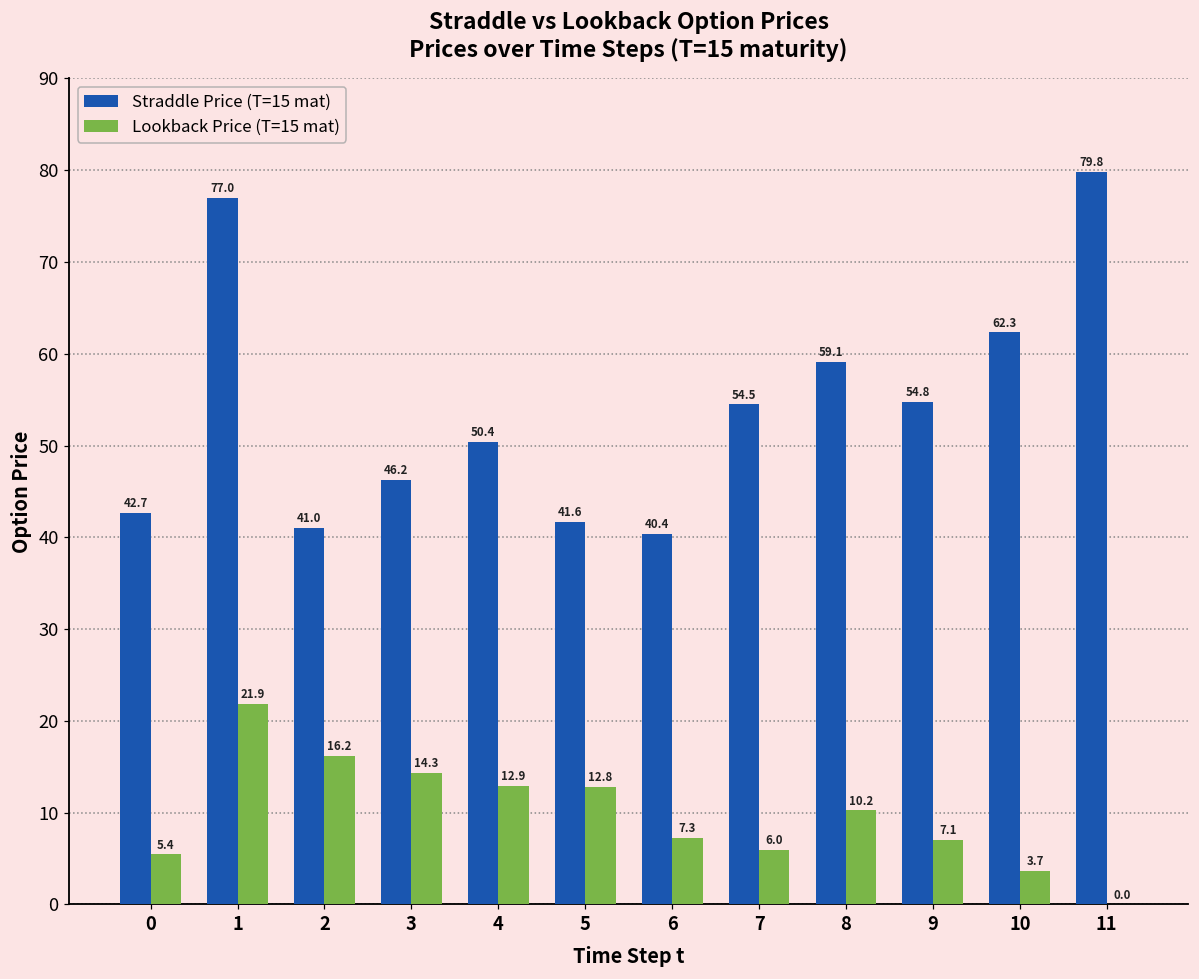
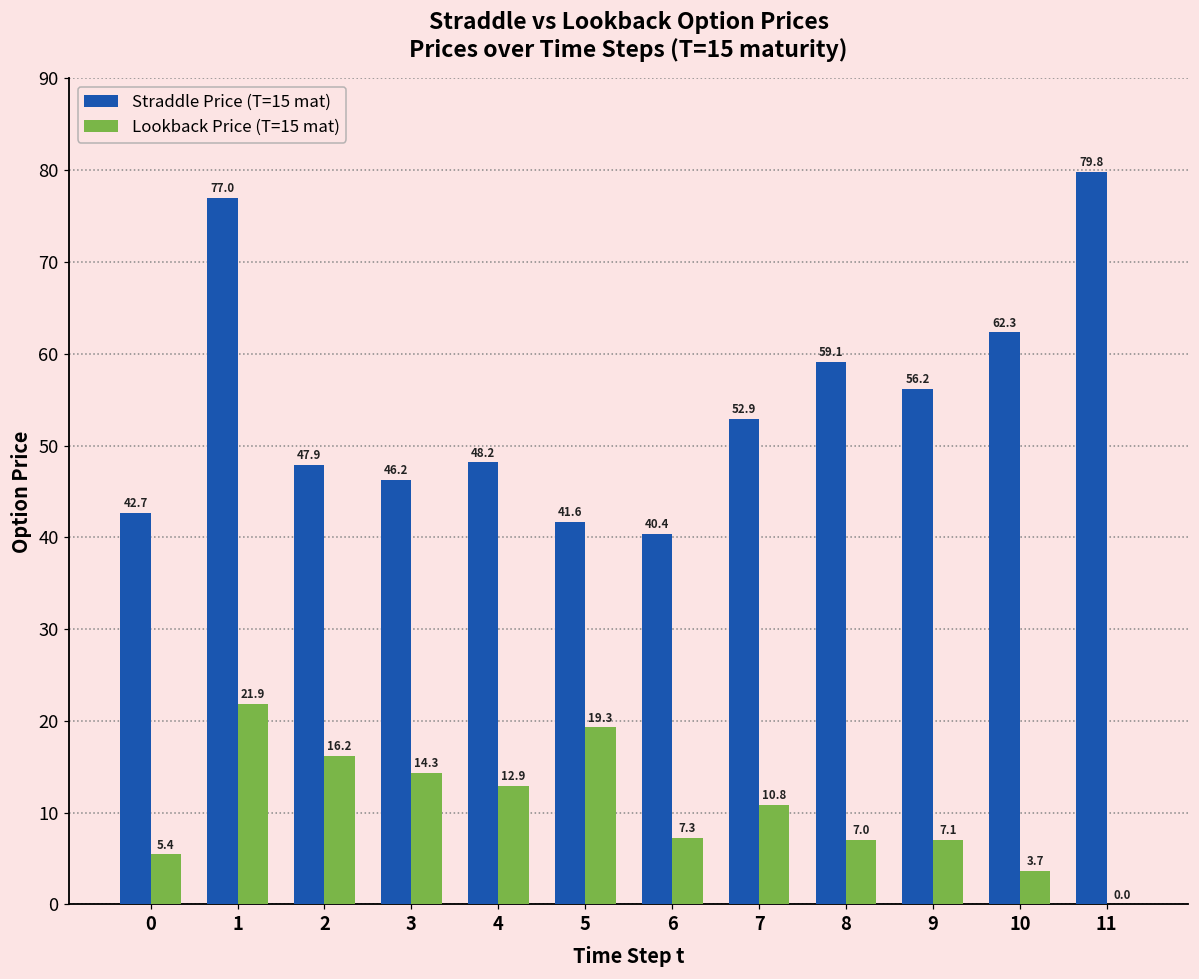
  {
    "Straddle Price (T=15 mat)": {
      "0": 42.7,
      "1": 77.0,
-     "2": 41.0,
+     "2": 47.9,
      "3": 46.2,
-     "4": 50.4,
+     "4": 48.2,
      "5": 41.6,
      "6": 40.4,
-     "7": 54.5,
+     "7": 52.9,
      "8": 59.1,
-     "9": 54.8,
+     "9": 56.2,
      "10": 62.3,
      "11": 79.8
    },
    "Lookback Price (T=15 mat)": {
      "0": 5.4,
      "1": 21.9,
      "2": 16.2,
      "3": 14.3,
      "4": 12.9,
-     "5": 12.8,
+     "5": 19.3,
      "6": 7.3,
-     "7": 6.0,
-     "8": 10.2,
+     "7": 10.8,
+     "8": 7.0,
      "9": 7.1,
      "10": 3.7,
      "11": 0.0
    }
  }
